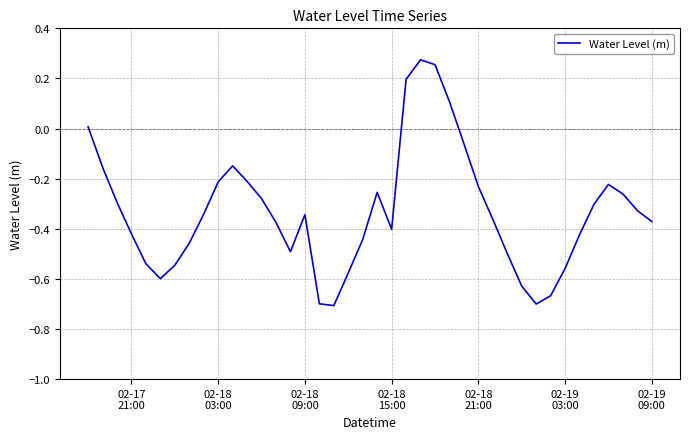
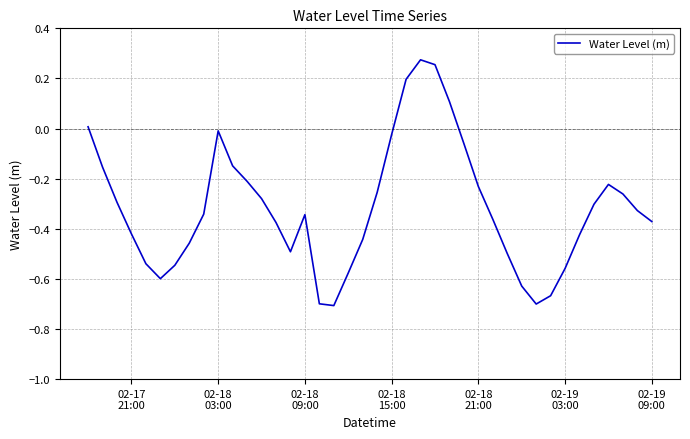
  {
    "02-17 21:00": -0.42,
-   "02-18 03:00": -0.21,
+   "02-18 03:00": -0.01,
    "02-18 09:00": -0.34,
-   "02-18 15:00": -0.40,
+   "02-18 15:00": -0.02,
    "02-18 21:00": -0.23,
    "02-19 03:00": -0.56,
    "02-19 09:00": -0.37
  }
